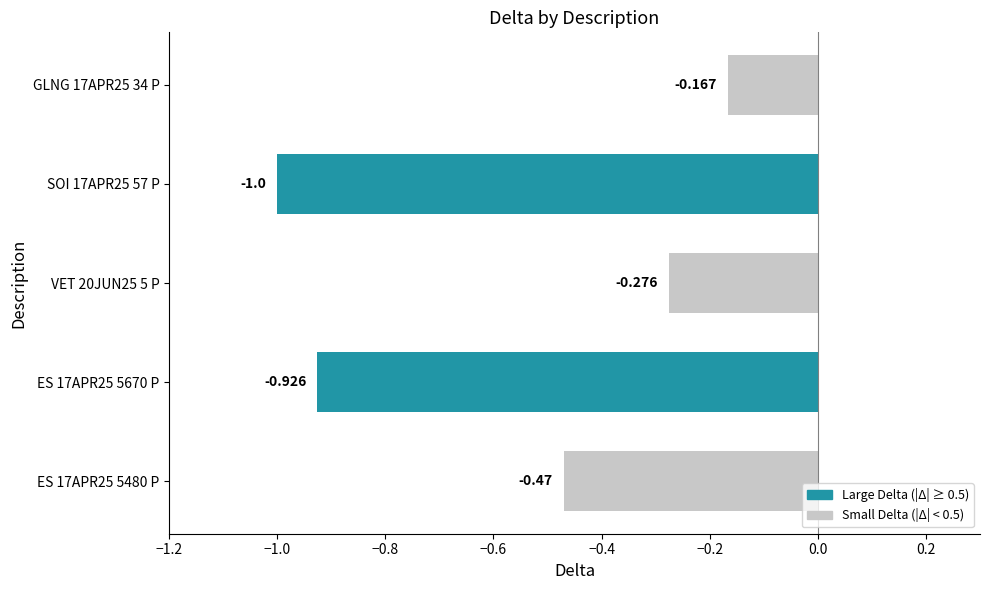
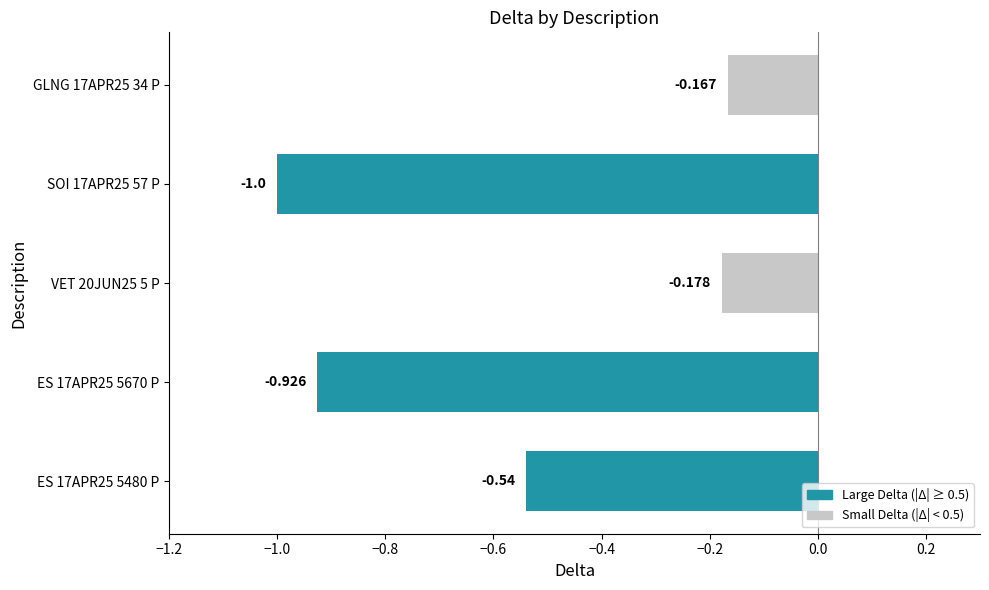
  {
    "GLNG 17APR25 34 P": -0.167,
    "SOI 17APR25 57 P": -1.0,
-   "VET 20JUN25 5 P": -0.276,
+   "VET 20JUN25 5 P": -0.178,
    "ES 17APR25 5670 P": -0.926,
-   "ES 17APR25 5480 P": -0.47
+   "ES 17APR25 5480 P": -0.54
  }
